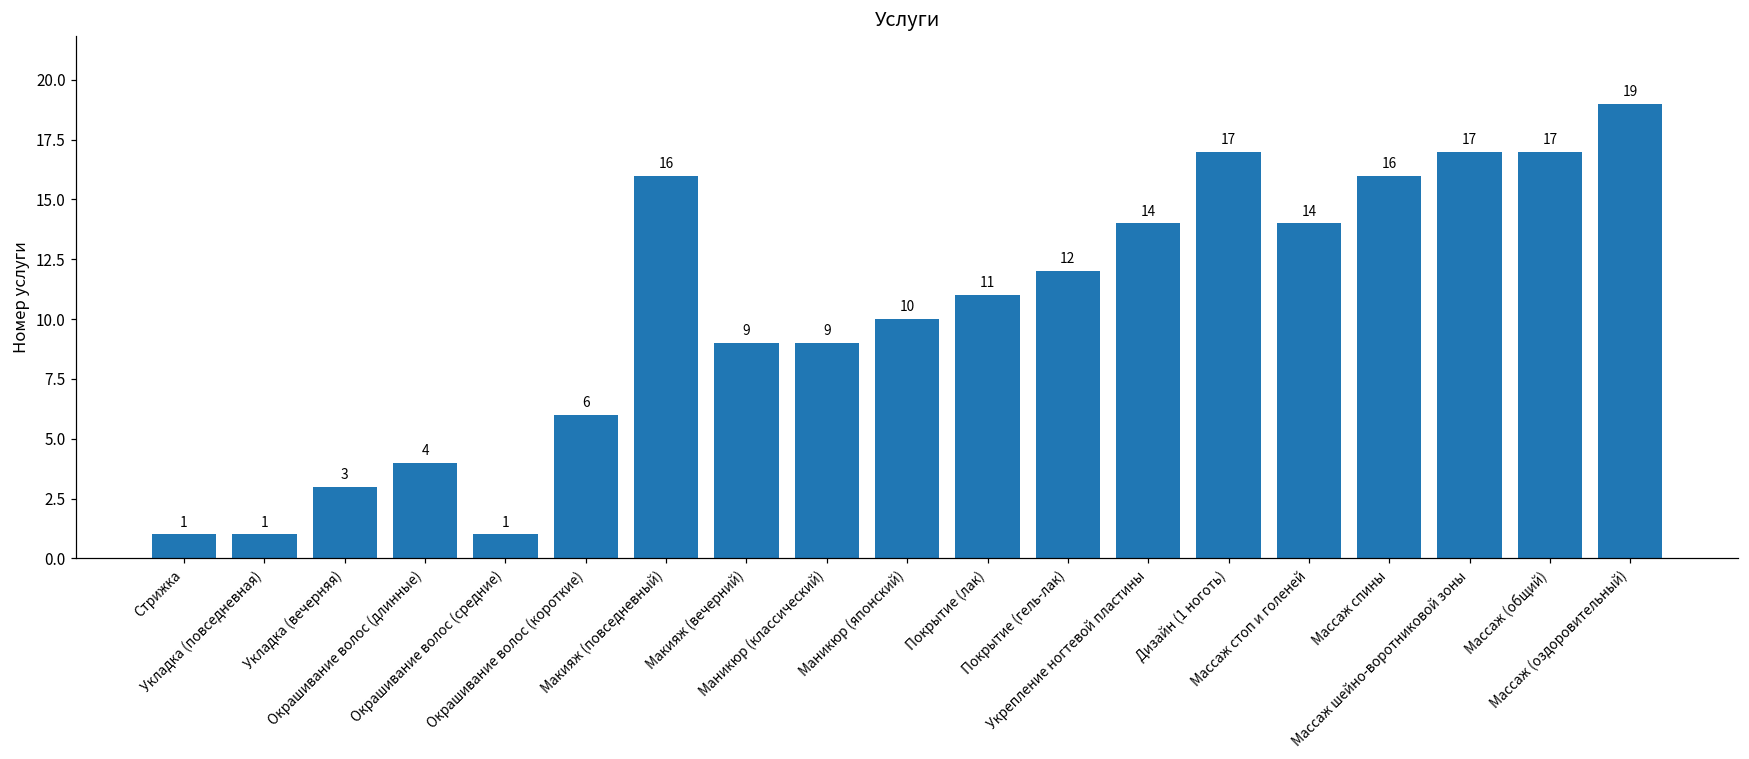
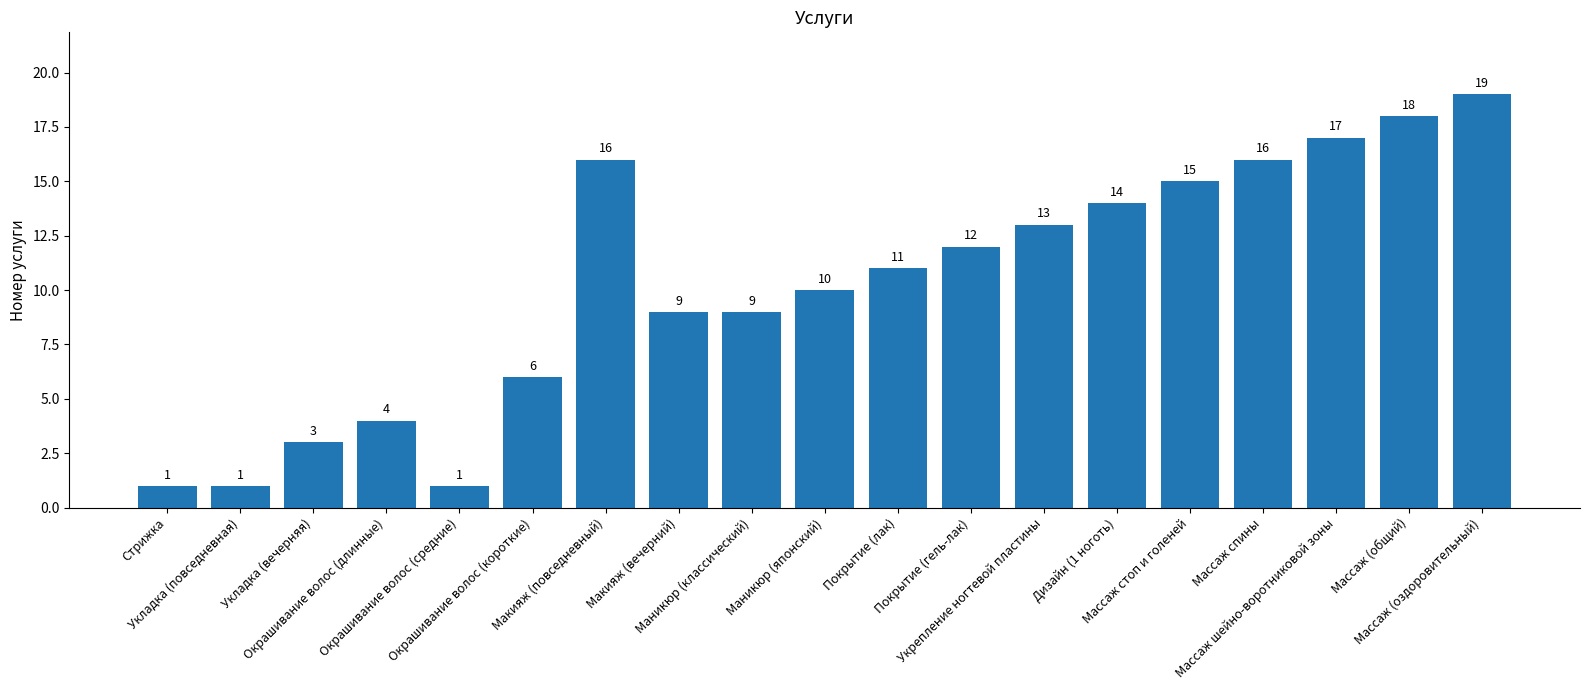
  {
    "Стрижка": 1,
    "Укладка (повседневная)": 1,
    "Укладка (вечерняя)": 3,
    "Окрашивание волос (длинные)": 4,
    "Окрашивание волос (средние)": 1,
    "Окрашивание волос (короткие)": 6,
    "Макияж (повседневный)": 16,
    "Макияж (вечерний)": 9,
    "Маникюр (классический)": 9,
    "Маникюр (японский)": 10,
    "Покрытие (лак)": 11,
    "Покрытие (гель-лак)": 12,
-   "Укрепление ногтевой пластины": 14,
-   "Дизайн (1 ноготь)": 17,
-   "Массаж стоп и голеней": 14,
+   "Укрепление ногтевой пластины": 13,
+   "Дизайн (1 ноготь)": 14,
+   "Массаж стоп и голеней": 15,
    "Массаж спины": 16,
    "Массаж шейно-воротниковой зоны": 17,
-   "Массаж (общий)": 17,
+   "Массаж (общий)": 18,
    "Массаж (оздоровительный)": 19
  }
